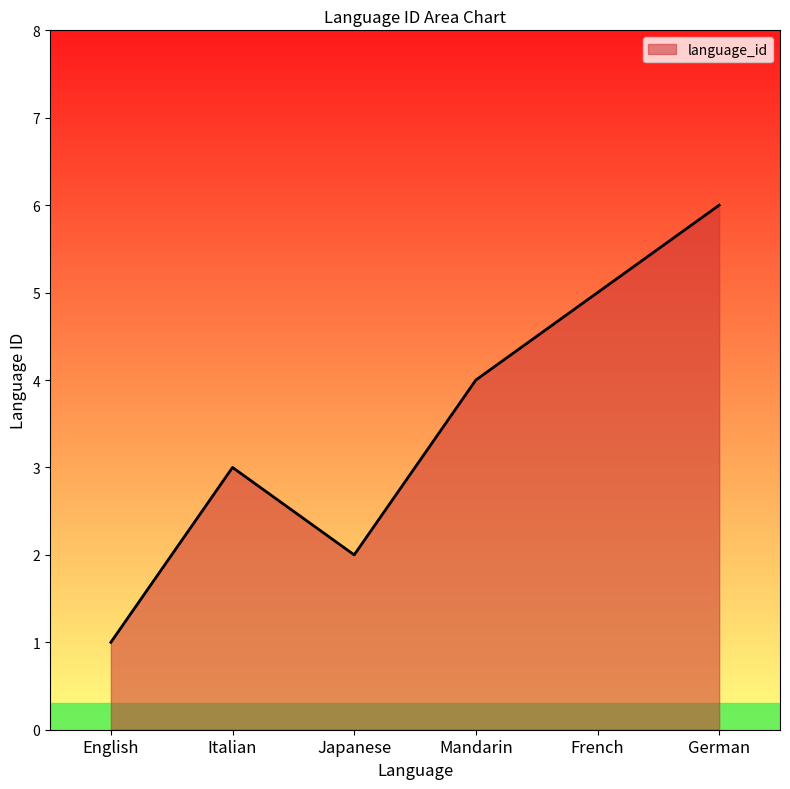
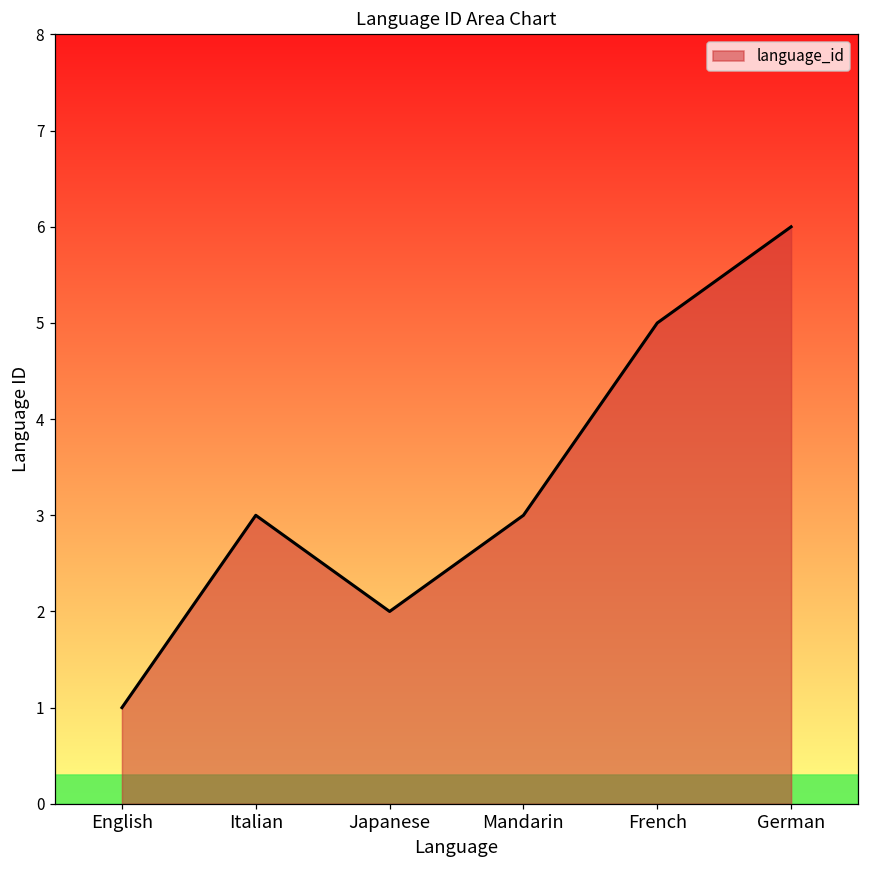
  {
    "English": 1,
    "Italian": 3,
    "Japanese": 2,
-   "Mandarin": 4,
+   "Mandarin": 3,
    "French": 5,
    "German": 6
  }
